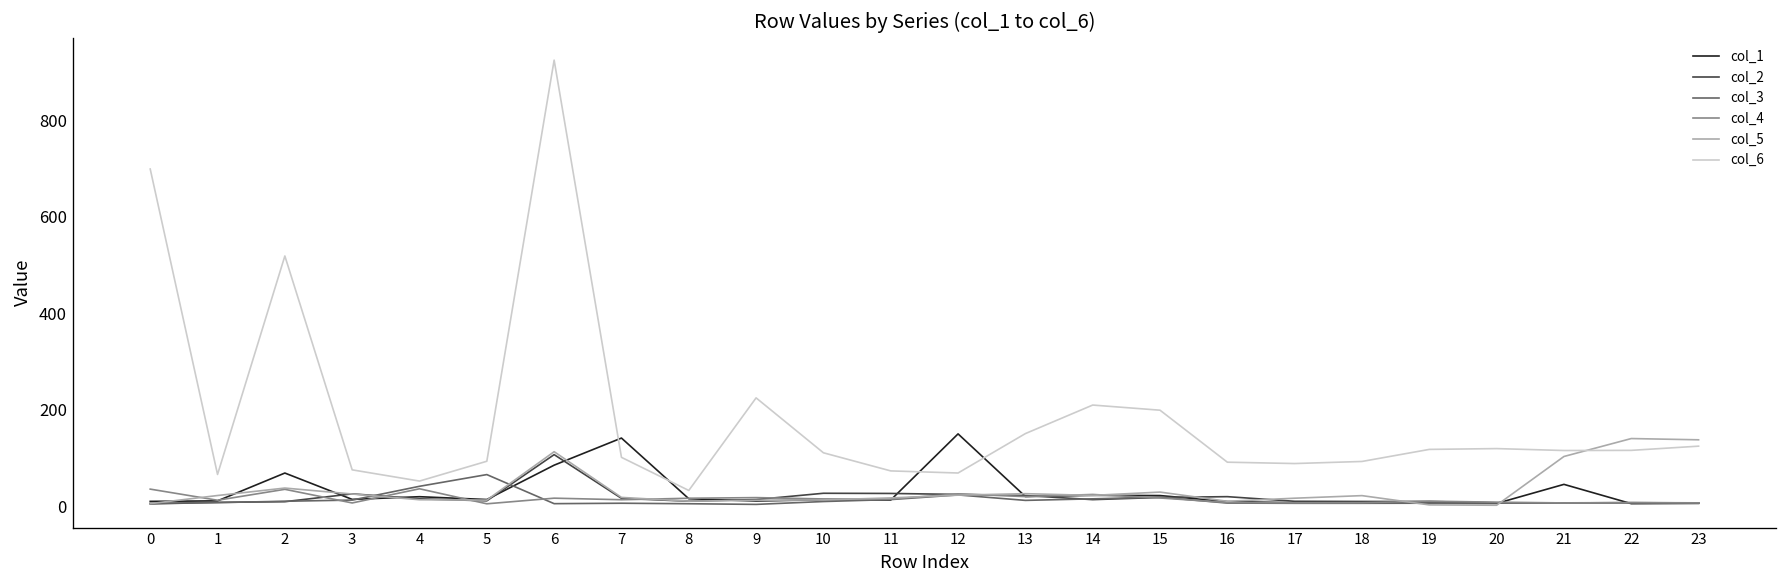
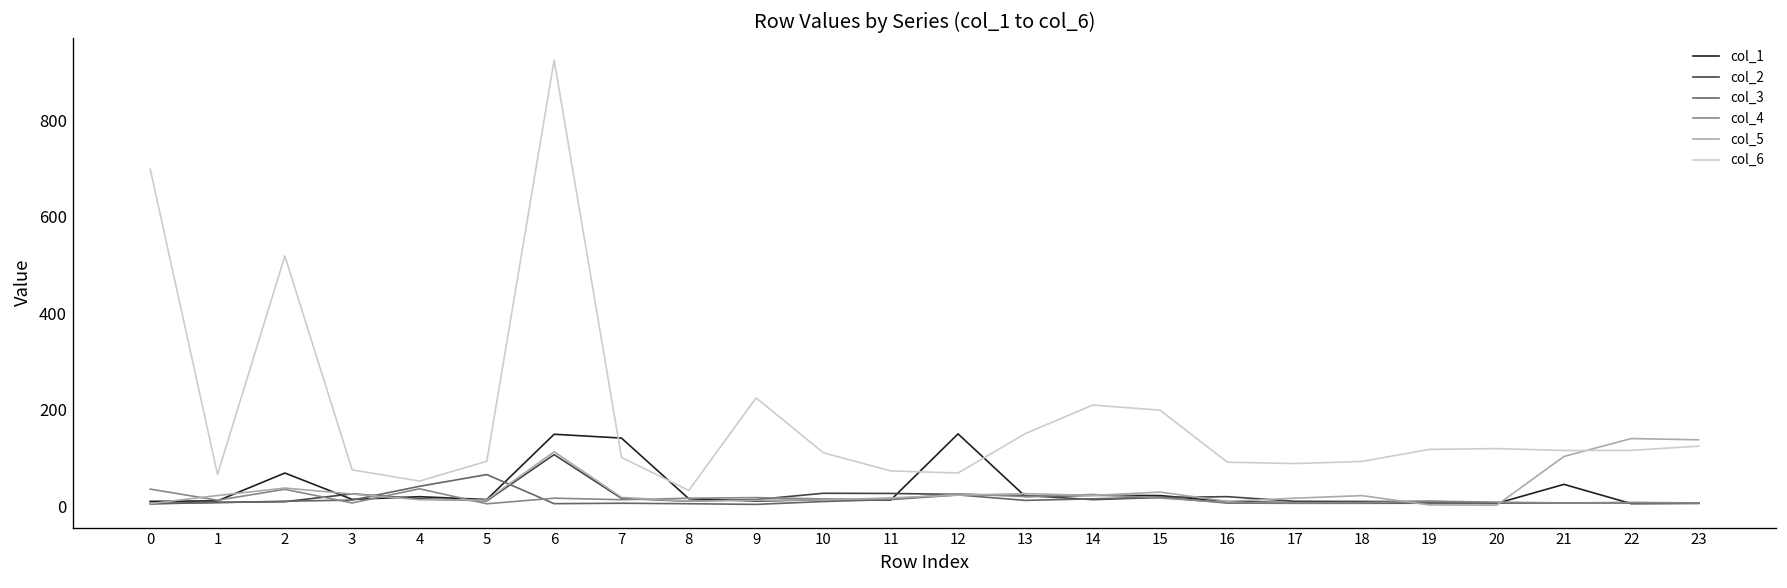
  {
    "col_1": {
      "2": 70,
-     "6": 90,
+     "6": 150,
      "7": 140,
      "12": 150,
      "21": 50
    }
  }
